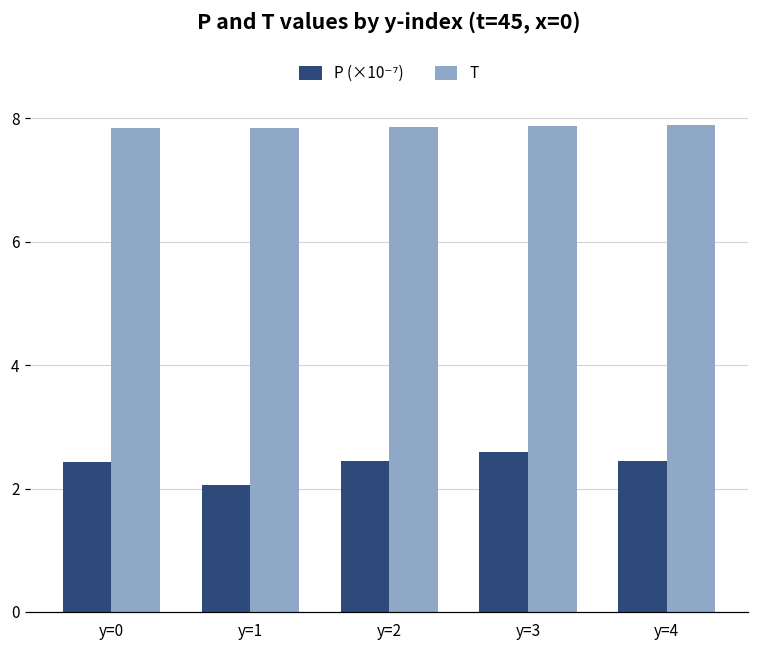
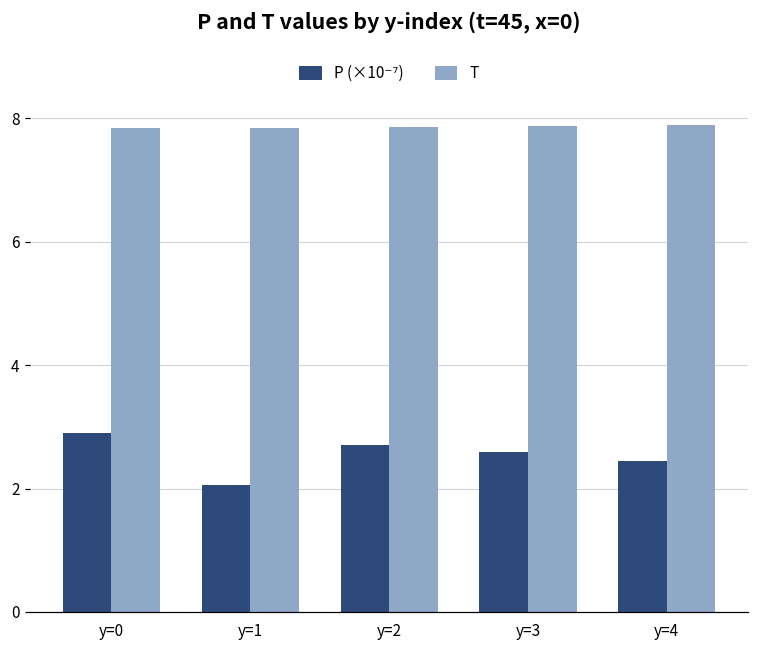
  {
    "P (×10⁻⁷)": {
-     "y=0": 2.4,
+     "y=0": 2.9,
      "y=1": 2.0,
-     "y=2": 2.4,
+     "y=2": 2.7,
      "y=3": 2.6,
      "y=4": 2.5
    },
    "T": {
      "y=0": 7.8,
      "y=1": 7.9,
      "y=2": 7.9,
      "y=3": 7.9,
      "y=4": 7.9
    }
  }
